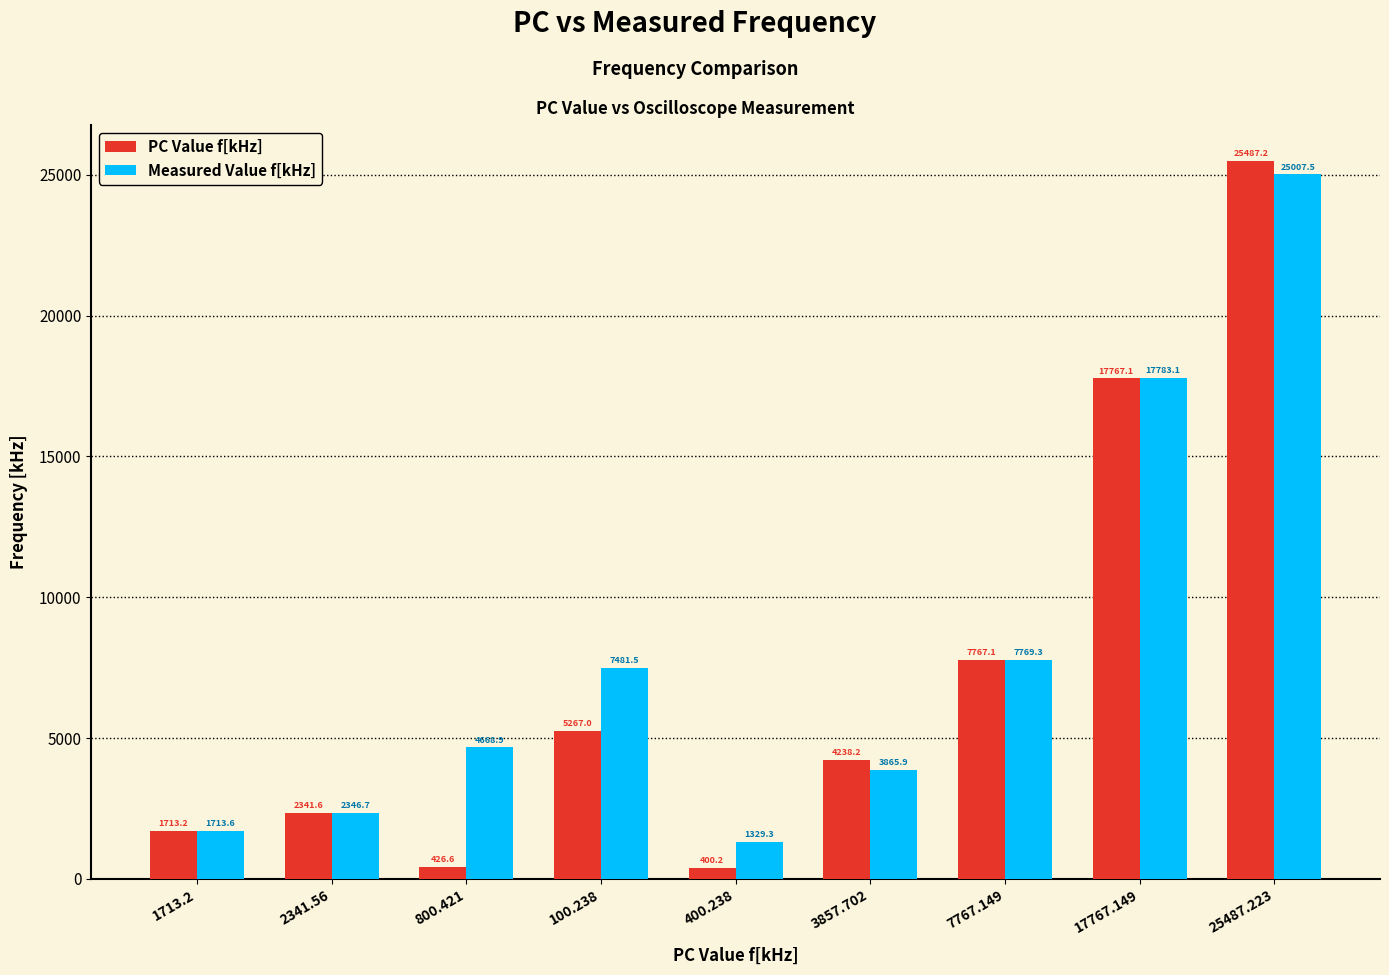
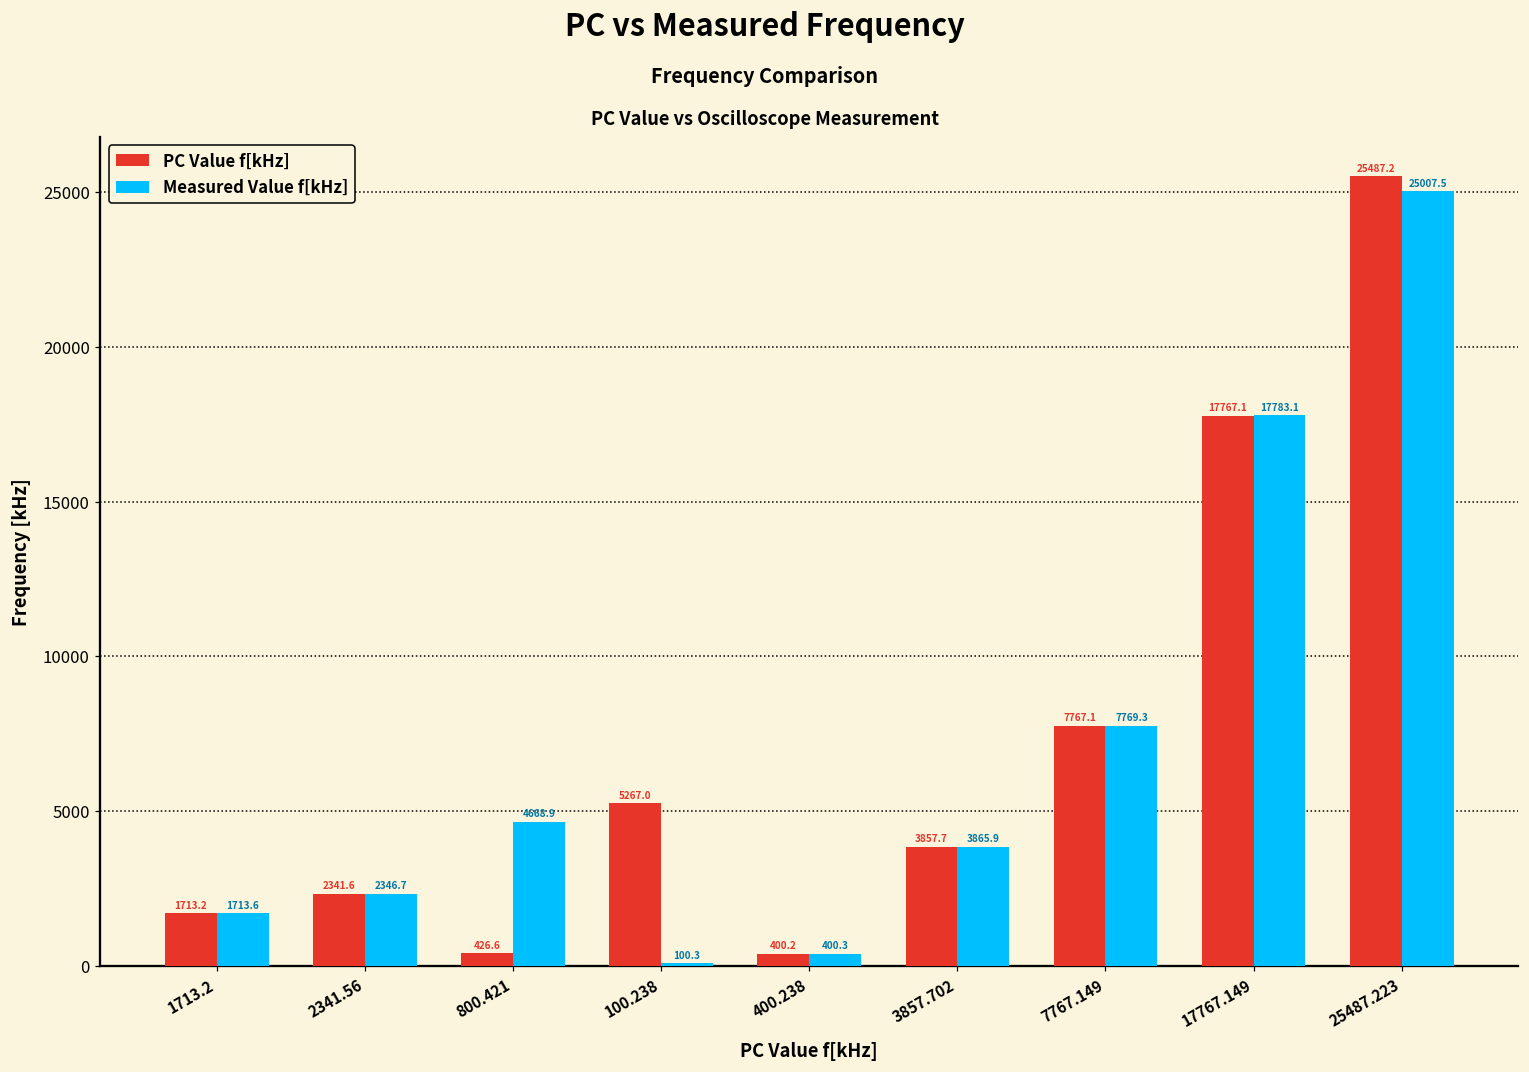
  {
    "PC Value f[kHz]": {
      "1713.2": 1713.2,
      "2341.56": 2341.6,
      "800.421": 426.6,
      "100.238": 5267.0,
      "400.238": 400.2,
-     "3857.702": 4238.2,
+     "3857.702": 3857.7,
      "7767.149": 7767.1,
      "17767.149": 17767.1,
      "25487.223": 25487.2
    },
    "Measured Value f[kHz]": {
      "1713.2": 1713.6,
      "2341.56": 2346.7,
      "800.421": 4668.9,
-     "100.238": 7481.5,
-     "400.238": 1329.3,
+     "100.238": 100.3,
+     "400.238": 400.3,
      "3857.702": 3865.9,
      "7767.149": 7769.3,
      "17767.149": 17783.1,
      "25487.223": 25007.5
    }
  }
